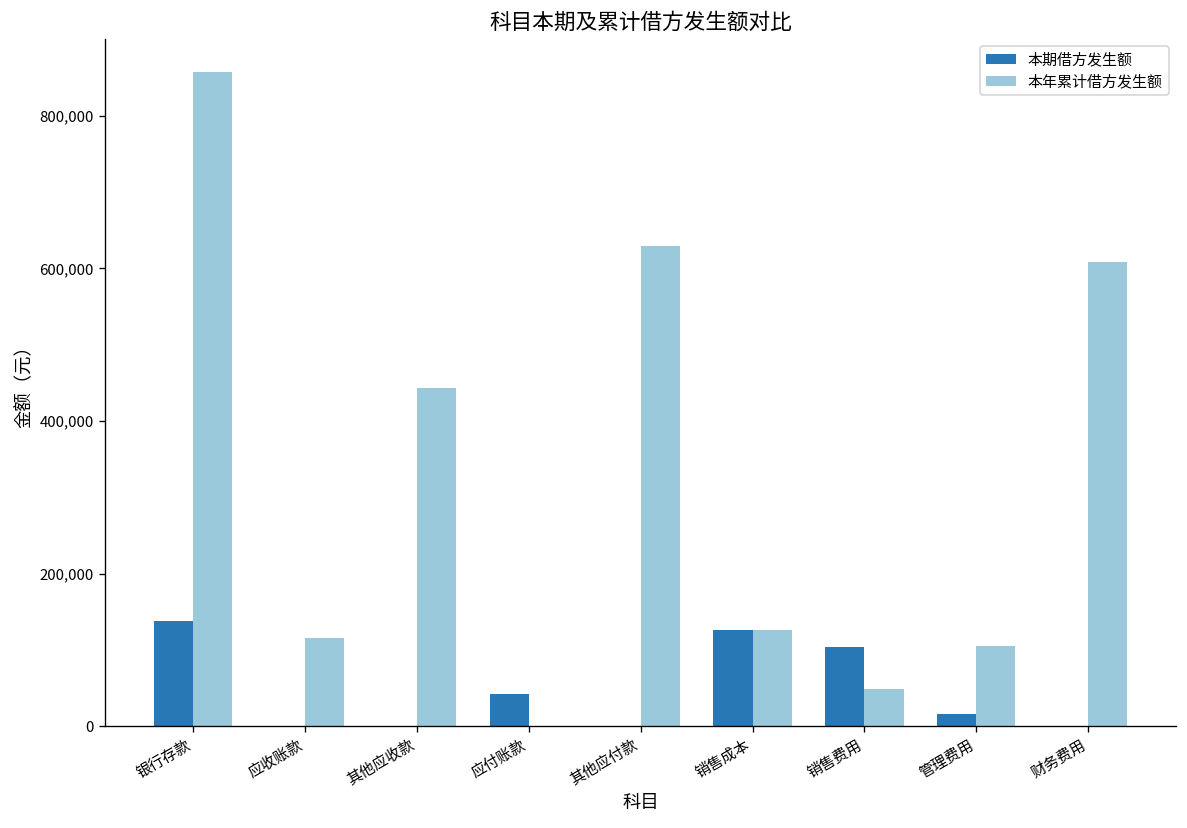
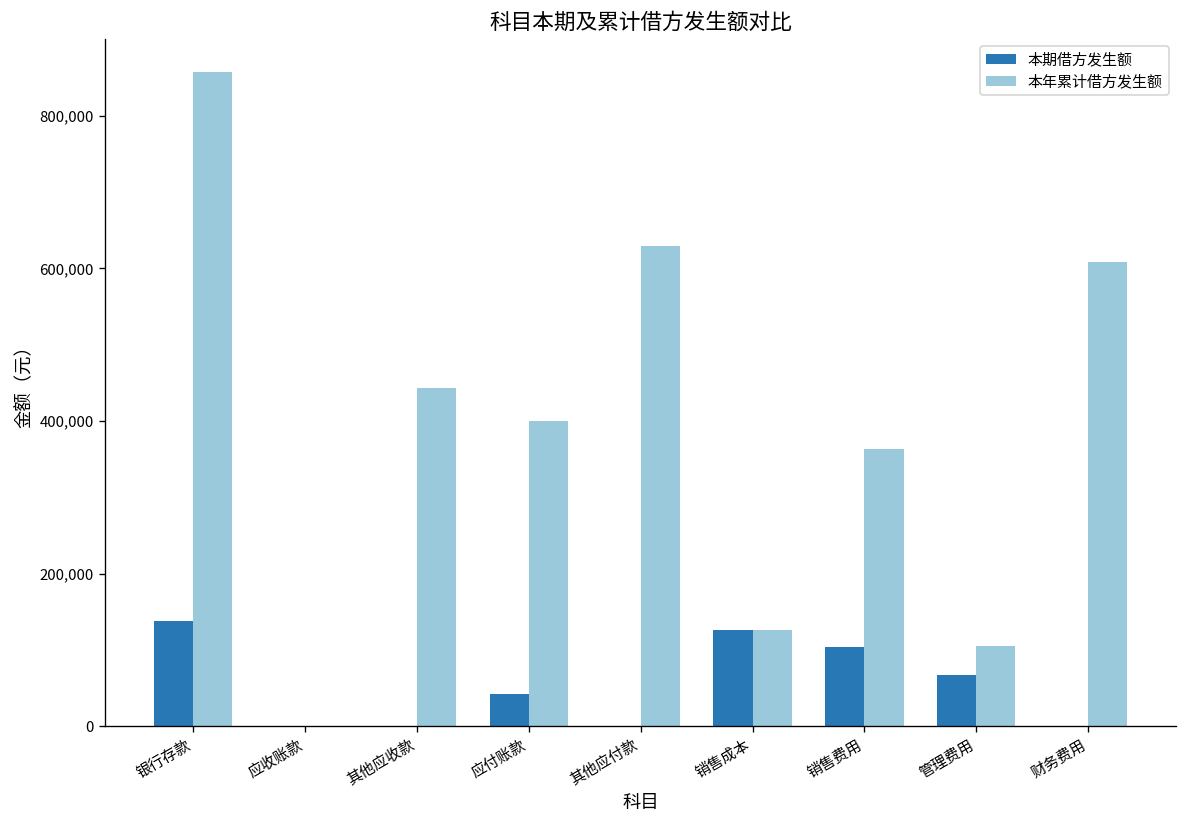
  {
    "本期借方发生额": {
      "银行存款": "140,000",
      "应收账款": "0",
      "其他应收款": "0",
      "应付账款": "40,000",
      "其他应付款": "0",
      "销售成本": "130,000",
      "销售费用": "100,000",
-     "管理费用": "20,000",
+     "管理费用": "70,000",
      "财务费用": "0"
    },
    "本年累计借方发生额": {
      "银行存款": "860,000",
-     "应收账款": "120,000",
+     "应收账款": "0",
      "其他应收款": "440,000",
-     "应付账款": "0",
+     "应付账款": "400,000",
      "其他应付款": "630,000",
      "销售成本": "130,000",
-     "销售费用": "50,000",
+     "销售费用": "360,000",
      "管理费用": "110,000",
      "财务费用": "610,000"
    }
  }
